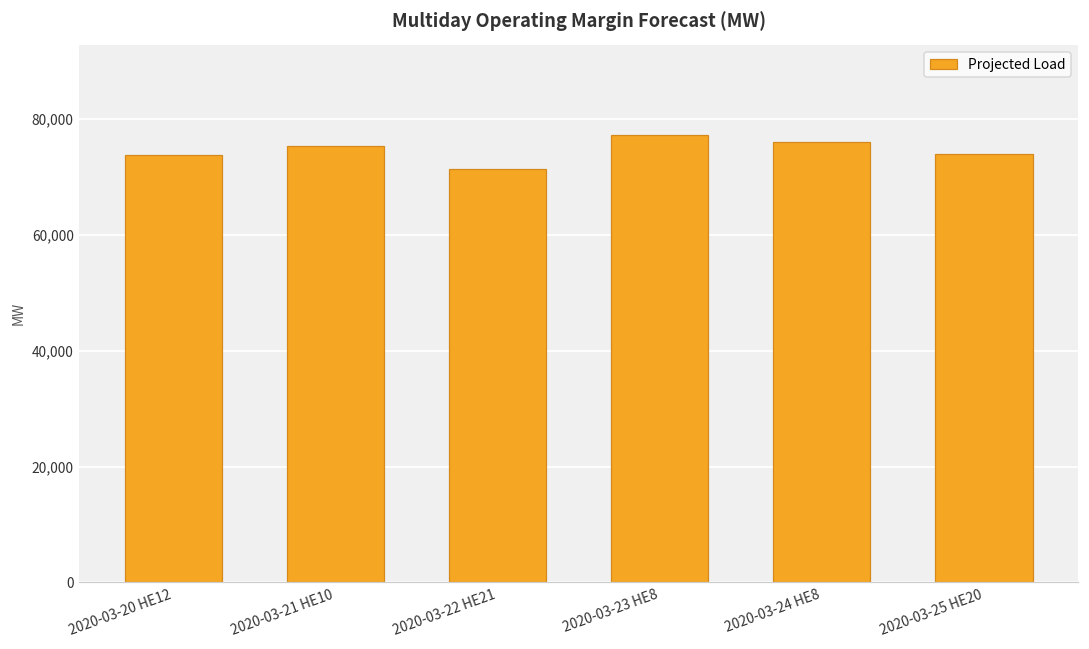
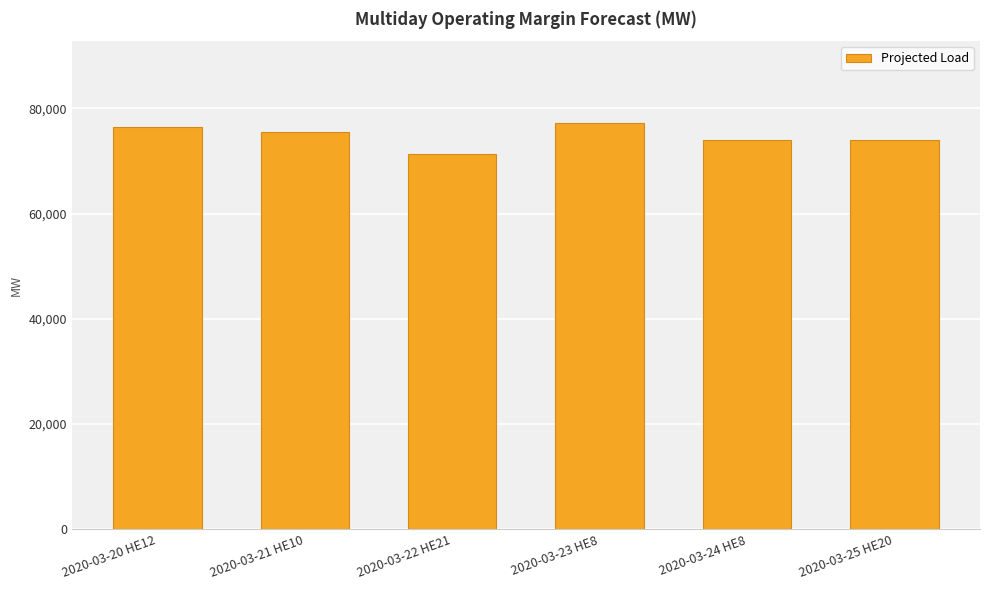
  {
-   "2020-03-20 HE12": "74,000",
+   "2020-03-20 HE12": "76,000",
    "2020-03-21 HE10": "75,000",
    "2020-03-22 HE21": "71,000",
    "2020-03-23 HE8": "77,000",
-   "2020-03-24 HE8": "76,000",
+   "2020-03-24 HE8": "74,000",
    "2020-03-25 HE20": "74,000"
  }
